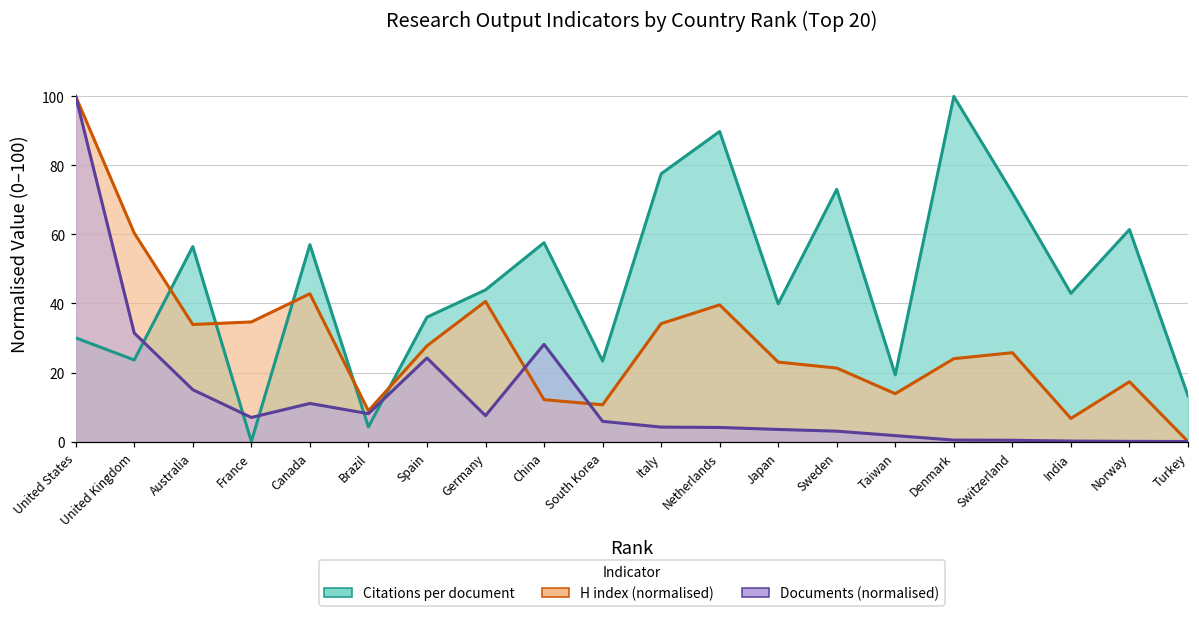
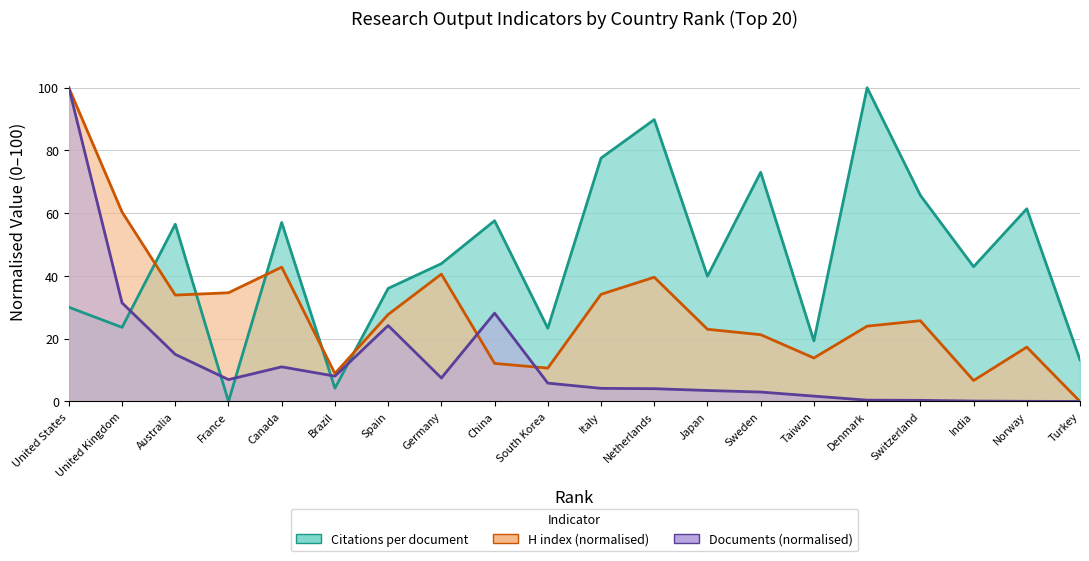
  {
    "Citations per document": {
      "United States": 30,
      "United Kingdom": 24,
      "Australia": 56,
      "France": 0,
      "Canada": 57,
      "Brazil": 4,
      "Spain": 36,
      "Germany": 44,
      "China": 58,
      "South Korea": 23,
      "Italy": 78,
      "Netherlands": 90,
      "Japan": 40,
      "Sweden": 73,
      "Taiwan": 19,
      "Denmark": 100,
-     "Switzerland": 72,
+     "Switzerland": 66,
      "India": 43,
      "Norway": 61,
      "Turkey": 13
    },
    "H index (normalised)": {
      "United Kingdom": 60,
      "Australia": 34,
      "France": 35,
      "Canada": 43,
      "Brazil": 9,
      "Spain": 28,
      "Germany": 41,
      "China": 12,
      "South Korea": 11,
      "Italy": 34,
      "Netherlands": 40,
      "Japan": 23,
      "Sweden": 21,
      "Taiwan": 14,
      "Denmark": 24,
      "Switzerland": 26,
      "India": 7,
      "Norway": 17
    },
    "Documents (normalised)": {
      "United Kingdom": 31,
      "Australia": 15,
      "France": 7,
      "Canada": 11,
      "Brazil": 8,
      "Spain": 24,
      "Germany": 7,
      "China": 28,
      "South Korea": 6,
      "Italy": 4,
      "Netherlands": 4,
      "Japan": 4,
      "Sweden": 3,
      "Taiwan": 2,
      "Denmark": 0,
      "Switzerland": 0,
      "India": 0,
      "Norway": 0
    }
  }
